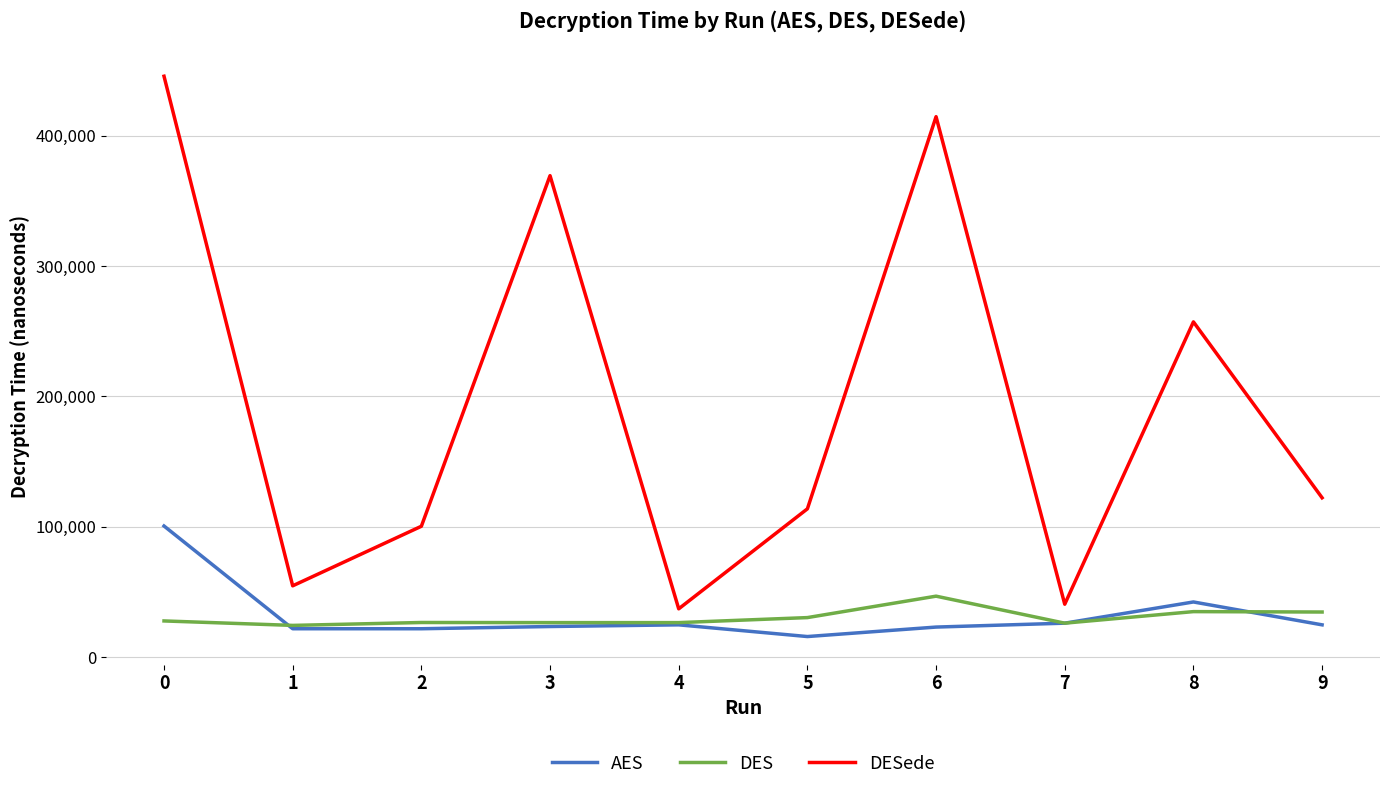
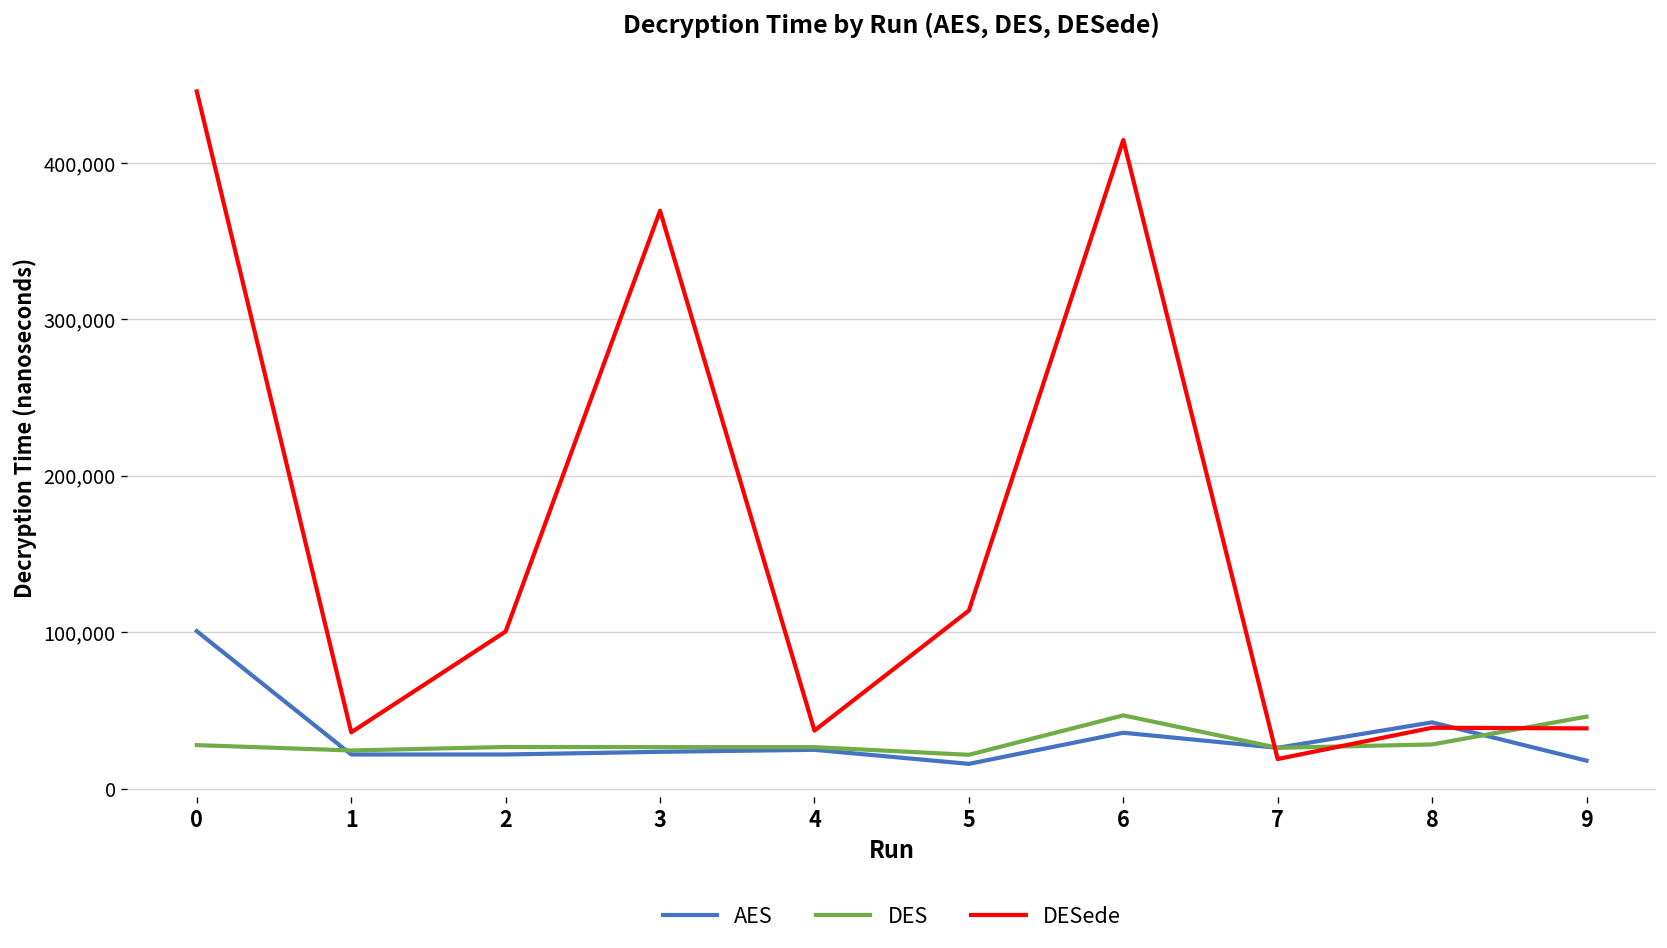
  {
    "AES": {
      "0": "101,000",
      "1": "22,000",
      "2": "22,000",
      "3": "24,000",
      "5": "16,000",
-     "6": "23,000",
+     "6": "36,000",
      "8": "42,000",
-     "9": "25,000"
+     "9": "18,000"
    },
    "DES": {
      "0": "28,000",
      "1": "24,000",
      "2": "27,000",
      "3": "27,000",
-     "5": "30,000",
+     "5": "22,000",
      "6": "47,000",
-     "8": "35,000",
-     "9": "35,000"
+     "8": "28,000",
+     "9": "46,000"
    },
    "DESede": {
      "0": "446,000",
-     "1": "55,000",
+     "1": "36,000",
      "2": "100,000",
      "3": "369,000",
      "4": "37,000",
      "5": "114,000",
      "6": "415,000",
-     "7": "41,000",
-     "8": "257,000",
-     "9": "122,000"
+     "7": "19,000",
+     "8": "39,000",
+     "9": "38,000"
    }
  }
